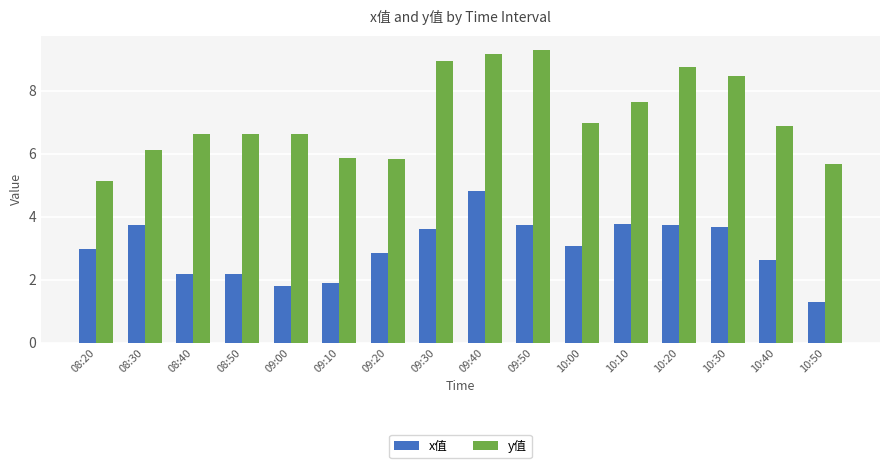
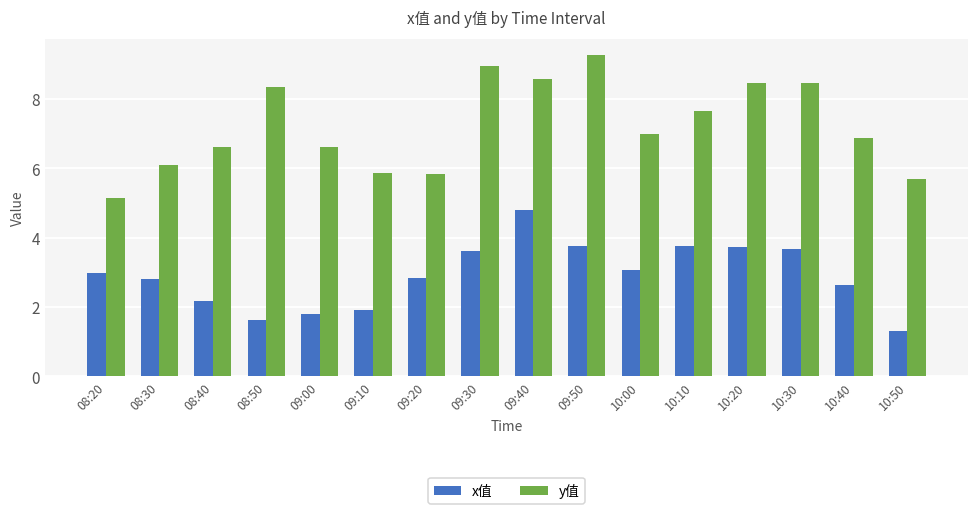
  {
    "x值": {
      "08:20": 3.0,
-     "08:30": 3.7,
+     "08:30": 2.8,
      "08:40": 2.2,
-     "08:50": 2.2,
+     "08:50": 1.6,
      "09:00": 1.8,
      "09:10": 1.9,
      "09:20": 2.8,
      "09:30": 3.6,
      "09:40": 4.8,
      "09:50": 3.8,
      "10:00": 3.1,
      "10:10": 3.8,
      "10:20": 3.7,
      "10:30": 3.7,
      "10:40": 2.6,
      "10:50": 1.3
    },
    "y值": {
      "08:20": 5.1,
      "08:30": 6.1,
      "08:40": 6.6,
-     "08:50": 6.6,
+     "08:50": 8.4,
      "09:00": 6.6,
      "09:10": 5.9,
      "09:20": 5.8,
      "09:30": 8.9,
-     "09:40": 9.2,
+     "09:40": 8.6,
      "09:50": 9.3,
      "10:00": 7.0,
      "10:10": 7.7,
-     "10:20": 8.8,
+     "10:20": 8.4,
      "10:30": 8.5,
      "10:40": 6.9,
      "10:50": 5.7
    }
  }
